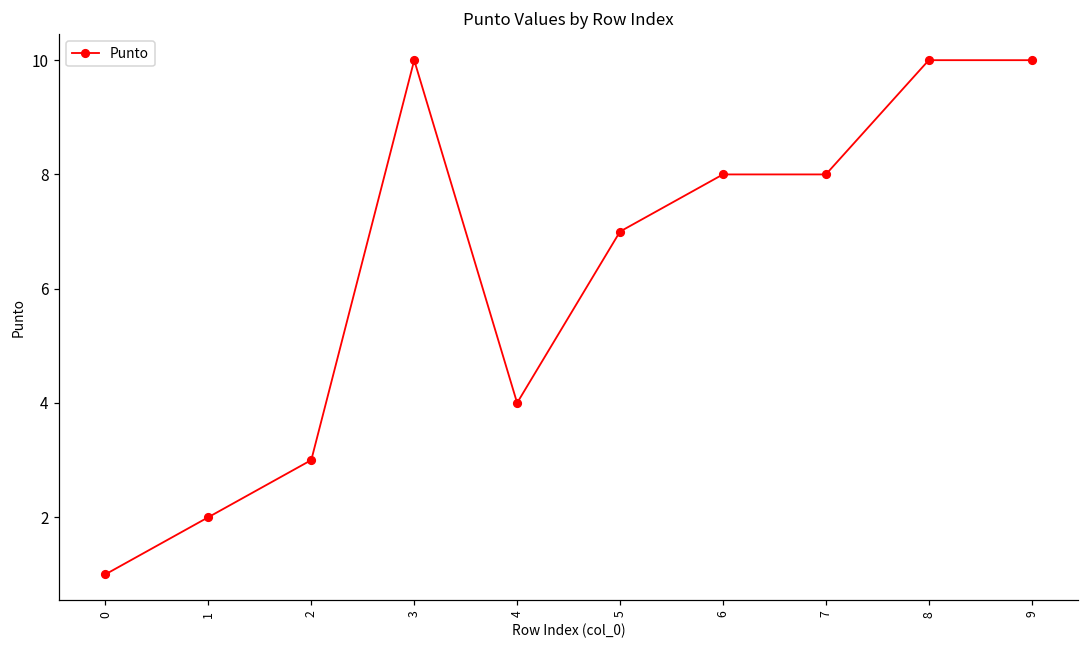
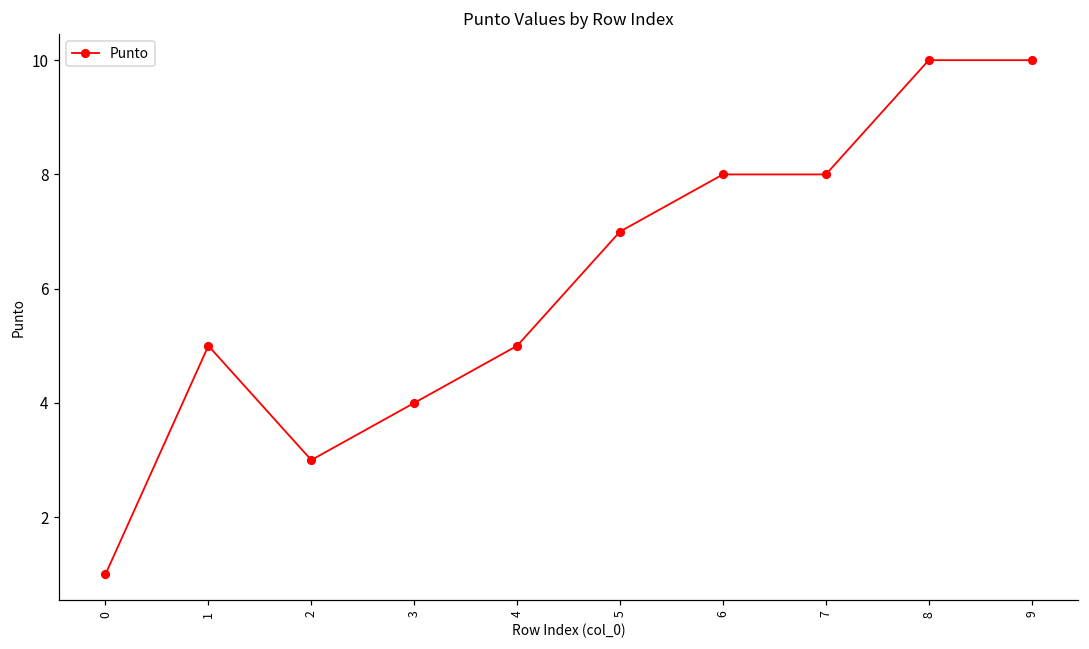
  {
    "0": 1,
-   "1": 2,
+   "1": 5,
    "2": 3,
-   "3": 10,
-   "4": 4,
+   "3": 4,
+   "4": 5,
    "5": 7,
    "6": 8,
    "7": 8,
    "8": 10,
    "9": 10
  }
